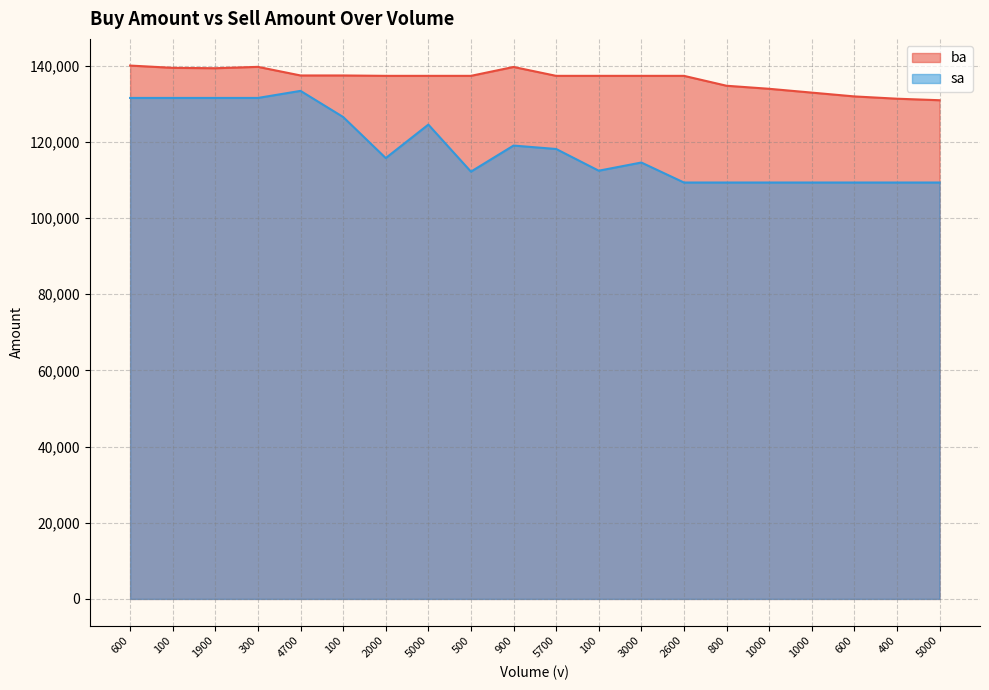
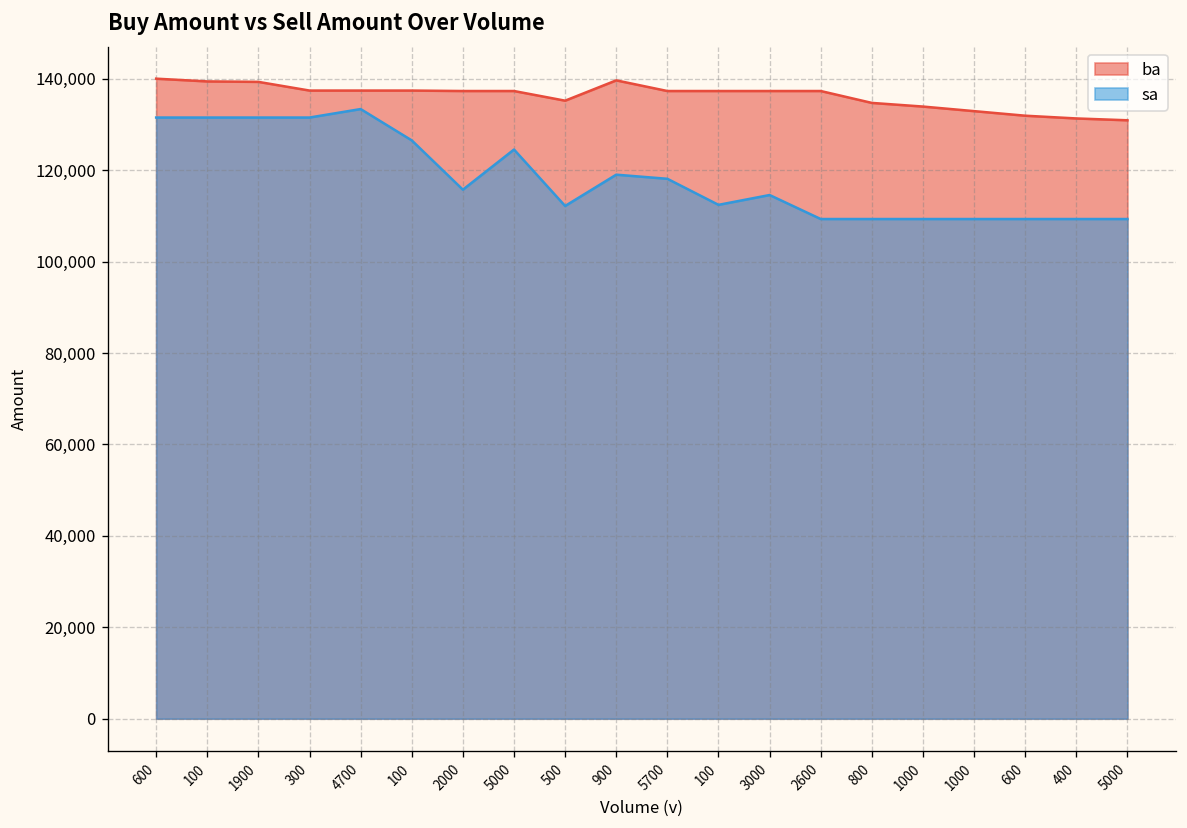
  {
    "ba": {
      "1900": "139,000",
-     "300": "140,000",
+     "300": "137,000",
      "4700": "137,000",
      "2000": "137,000",
-     "500": "137,000",
+     "500": "135,000",
      "900": "140,000",
      "5700": "137,000",
      "3000": "137,000",
      "2600": "137,000",
      "800": "135,000",
      "400": "131,000"
    },
    "sa": {
      "1900": "132,000",
      "300": "132,000",
      "4700": "133,000",
      "2000": "116,000",
      "500": "112,000",
      "900": "119,000",
      "5700": "118,000",
      "3000": "115,000",
      "2600": "109,000",
      "800": "109,000",
      "400": "109,000"
    }
  }
